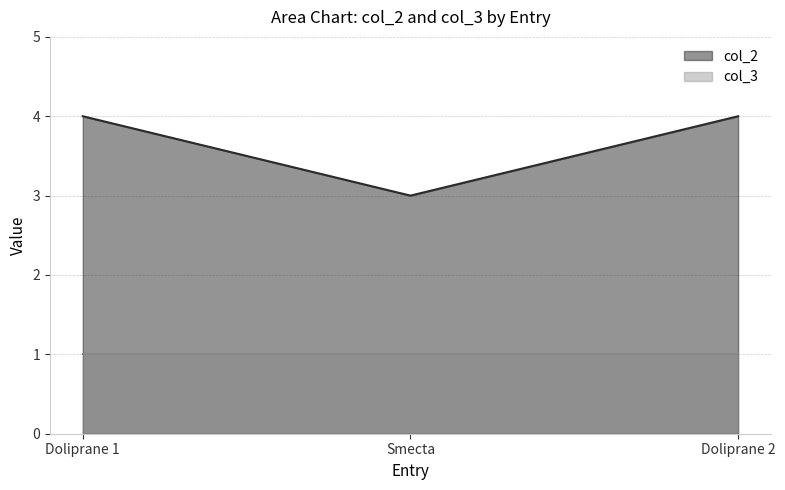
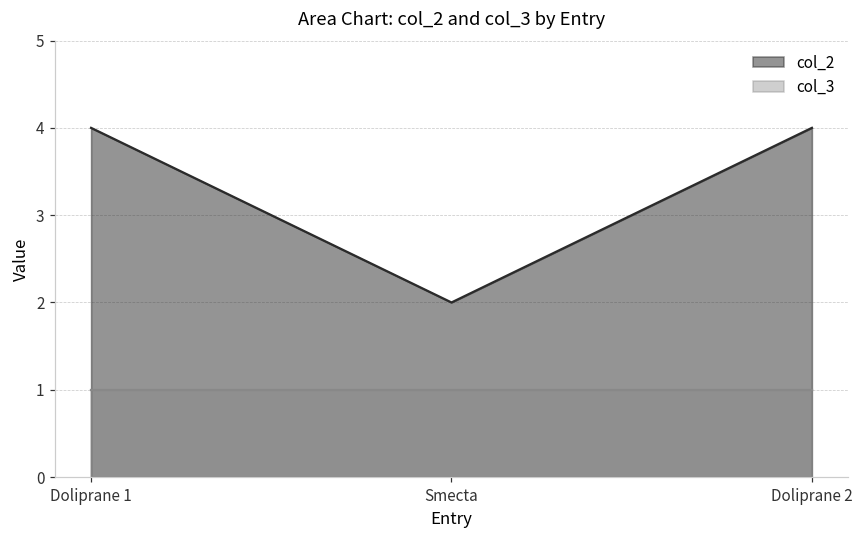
  {
    "col_2": {
      "Doliprane 1": 4,
-     "Smecta": 3,
+     "Smecta": 2,
      "Doliprane 2": 4
    },
    "col_3": {
      "Doliprane 1": 1,
      "Smecta": 1,
      "Doliprane 2": 1
    }
  }
